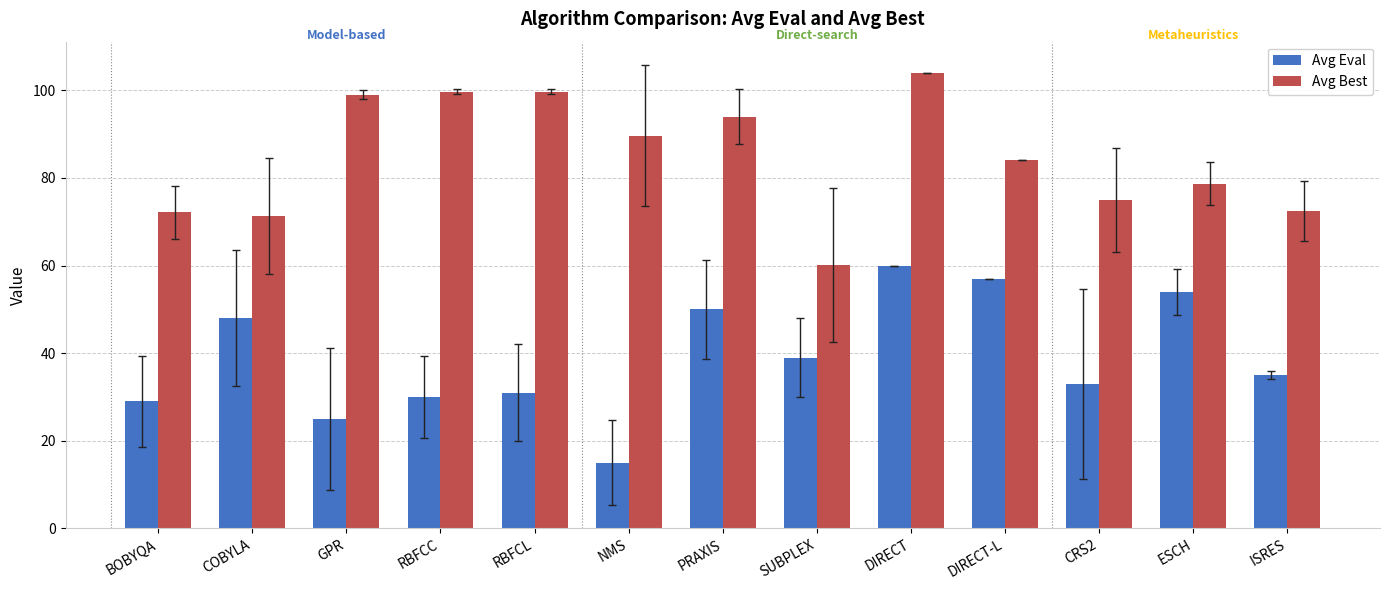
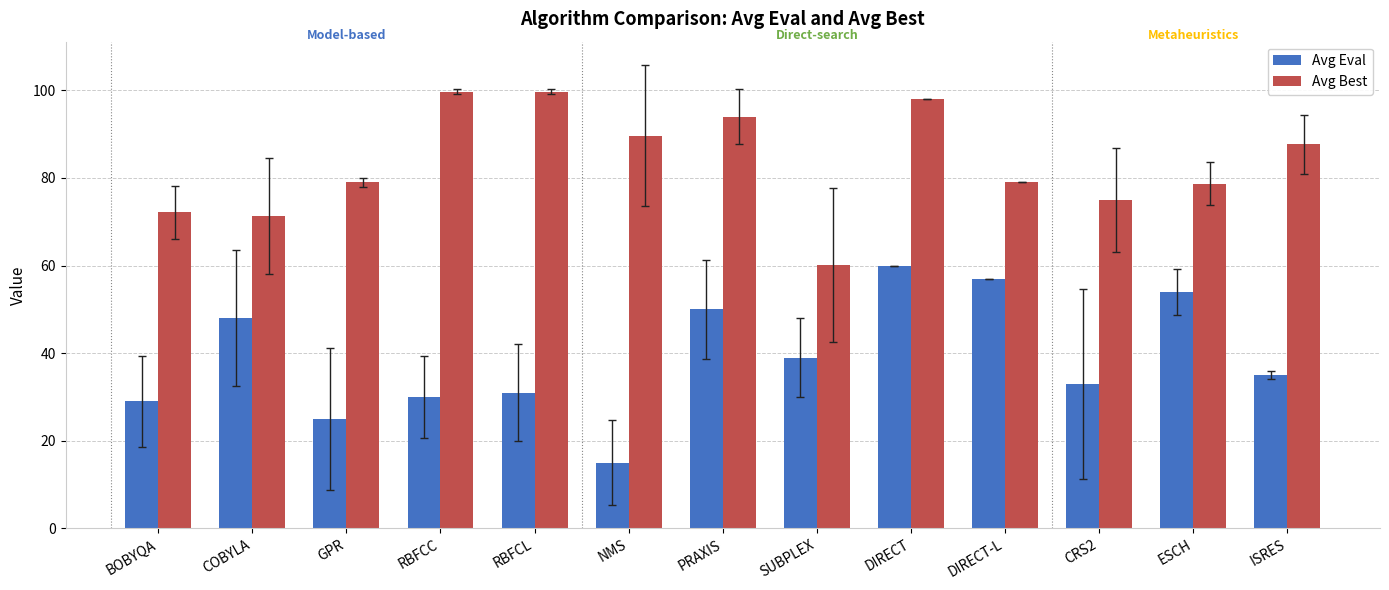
  {
    "Avg Best": {
      "BOBYQA": 72,
      "COBYLA": 71,
-     "GPR": 99,
+     "GPR": 79,
      "RBFCC": 100,
      "RBFCL": 100,
      "NMS": 90,
      "PRAXIS": 94,
      "SUBPLEX": 60,
-     "DIRECT": 104,
-     "DIRECT-L": 84,
+     "DIRECT": 98,
+     "DIRECT-L": 79,
      "CRS2": 75,
      "ESCH": 79,
-     "ISRES": 72
+     "ISRES": 88
    }
  }
